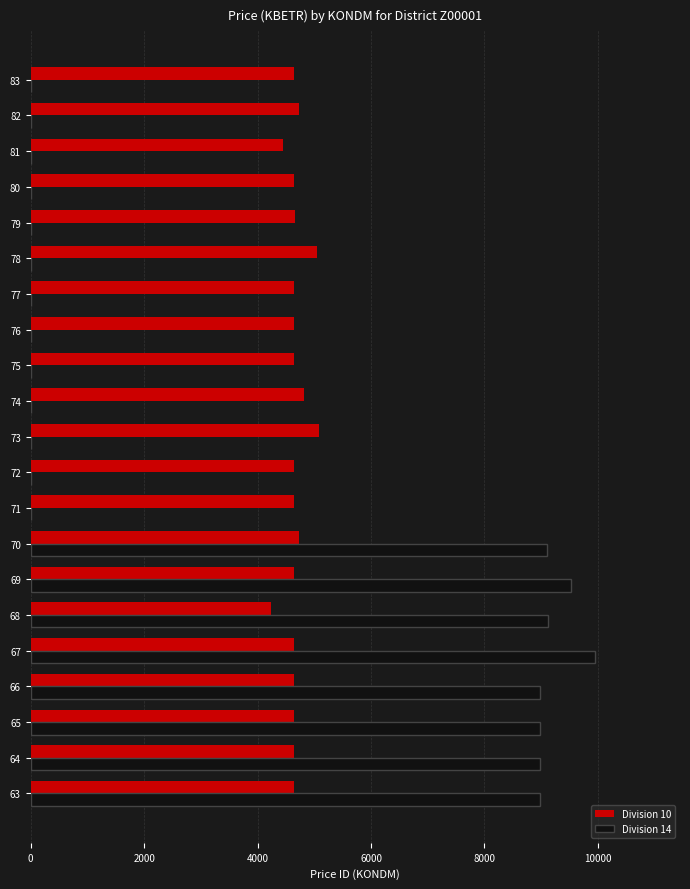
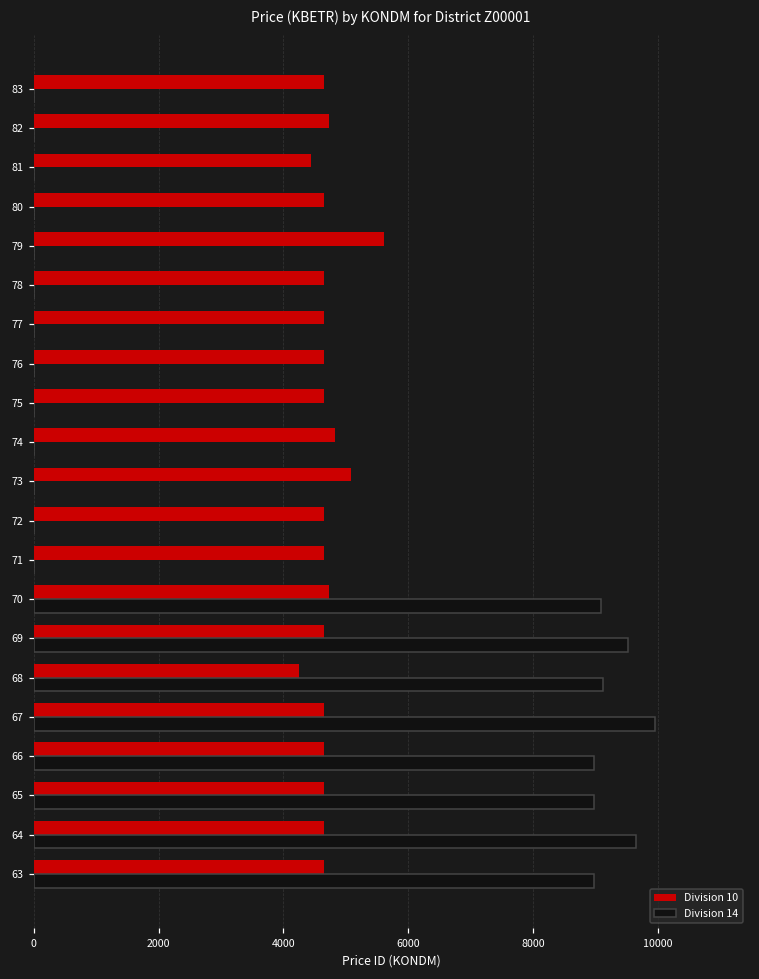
  {
    "Division 10": {
      "83": 4600,
      "82": 4700,
      "81": 4400,
      "80": 4600,
-     "79": 4700,
-     "78": 5000,
+     "79": 5600,
+     "78": 4600,
      "77": 4600,
      "76": 4600,
      "75": 4600,
      "74": 4800,
      "73": 5100,
      "72": 4600,
      "71": 4600,
      "70": 4700,
      "69": 4600,
      "68": 4200,
      "67": 4600,
      "66": 4600,
      "65": 4600,
      "64": 4600,
      "63": 4600
    },
    "Division 14": {
      "83": 0,
      "82": 0,
      "81": 0,
      "80": 0,
      "79": 0,
      "78": 0,
      "77": 0,
      "76": 0,
      "75": 0,
      "74": 0,
      "73": 0,
      "72": 0,
      "71": 0,
      "70": 9100,
      "69": 9500,
      "68": 9100,
      "67": 10000,
      "66": 9000,
      "65": 9000,
-     "64": 9000,
+     "64": 9600,
      "63": 9000
    }
  }
